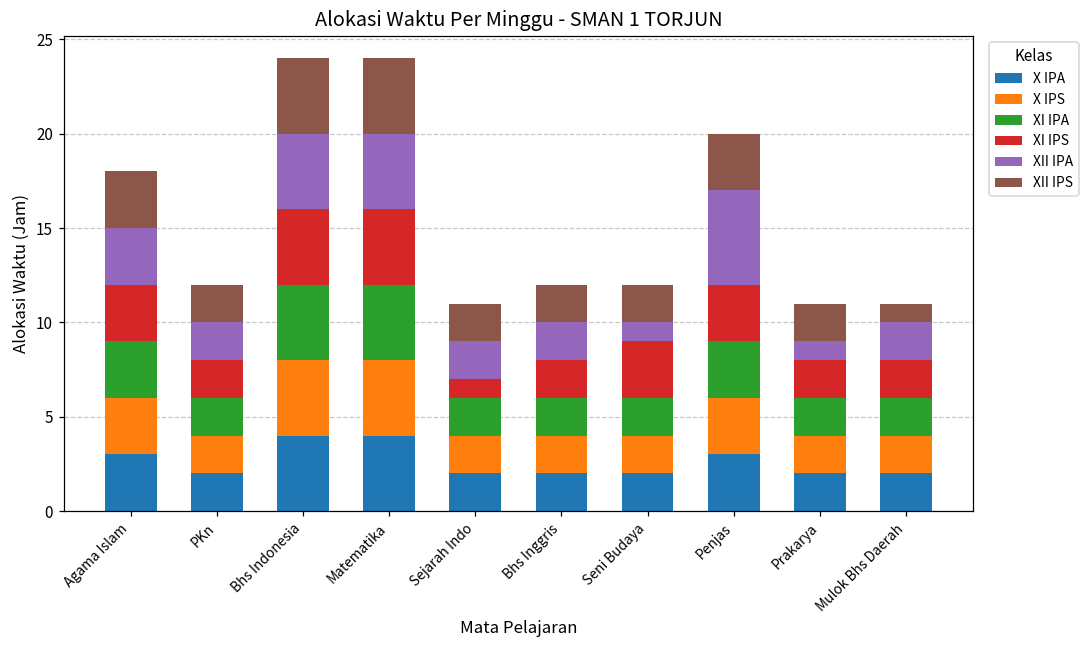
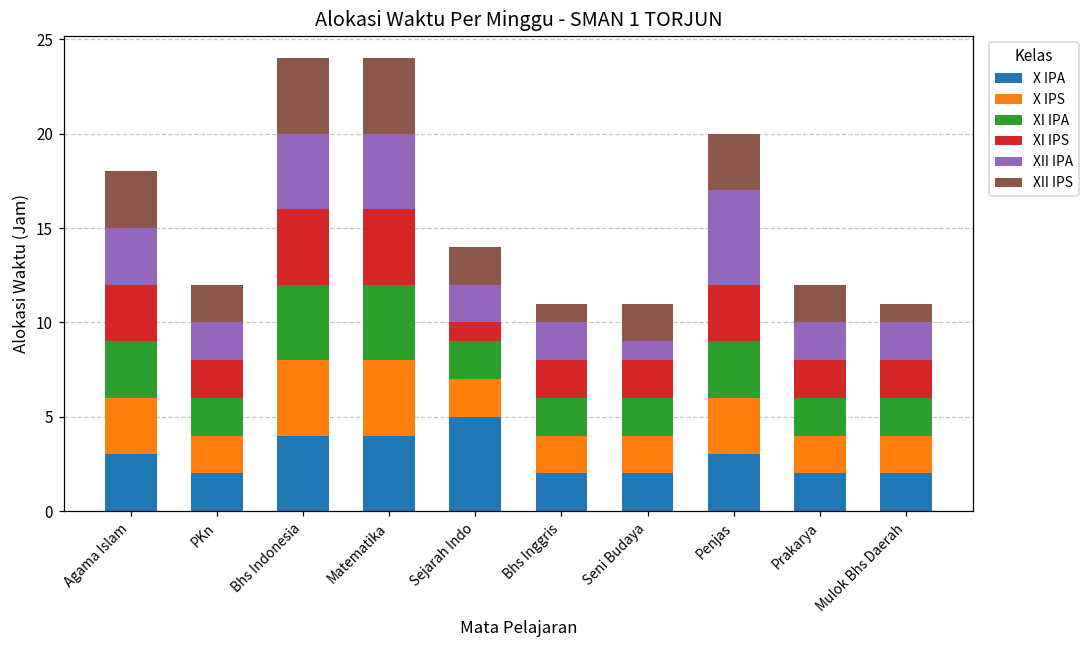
  {
    "X IPA": {
      "Agama Islam": 3,
      "PKn": 2,
      "Bhs Indonesia": 4,
      "Matematika": 4,
-     "Sejarah Indo": 2,
+     "Sejarah Indo": 5,
      "Bhs Inggris": 2,
      "Seni Budaya": 2,
      "Penjas": 3,
      "Prakarya": 2,
      "Mulok Bhs Daerah": 2
    },
    "X IPS": {
      "Agama Islam": 3,
      "PKn": 2,
      "Bhs Indonesia": 4,
      "Matematika": 4,
      "Sejarah Indo": 2,
      "Bhs Inggris": 2,
      "Seni Budaya": 2,
      "Penjas": 3,
      "Prakarya": 2,
      "Mulok Bhs Daerah": 2
    },
    "XI IPA": {
      "Agama Islam": 3,
      "PKn": 2,
      "Bhs Indonesia": 4,
      "Matematika": 4,
      "Sejarah Indo": 2,
      "Bhs Inggris": 2,
      "Seni Budaya": 2,
      "Penjas": 3,
      "Prakarya": 2,
      "Mulok Bhs Daerah": 2
    },
    "XI IPS": {
      "Agama Islam": 3,
      "PKn": 2,
      "Bhs Indonesia": 4,
      "Matematika": 4,
      "Sejarah Indo": 1,
      "Bhs Inggris": 2,
-     "Seni Budaya": 3,
+     "Seni Budaya": 2,
      "Penjas": 3,
      "Prakarya": 2,
      "Mulok Bhs Daerah": 2
    },
    "XII IPA": {
      "Agama Islam": 3,
      "PKn": 2,
      "Bhs Indonesia": 4,
      "Matematika": 4,
      "Sejarah Indo": 2,
      "Bhs Inggris": 2,
      "Seni Budaya": 1,
      "Penjas": 5,
-     "Prakarya": 1,
+     "Prakarya": 2,
      "Mulok Bhs Daerah": 2
    },
    "XII IPS": {
      "Agama Islam": 3,
      "PKn": 2,
      "Bhs Indonesia": 4,
      "Matematika": 4,
      "Sejarah Indo": 2,
-     "Bhs Inggris": 2,
+     "Bhs Inggris": 1,
      "Seni Budaya": 2,
      "Penjas": 3,
      "Prakarya": 2,
      "Mulok Bhs Daerah": 1
    }
  }
